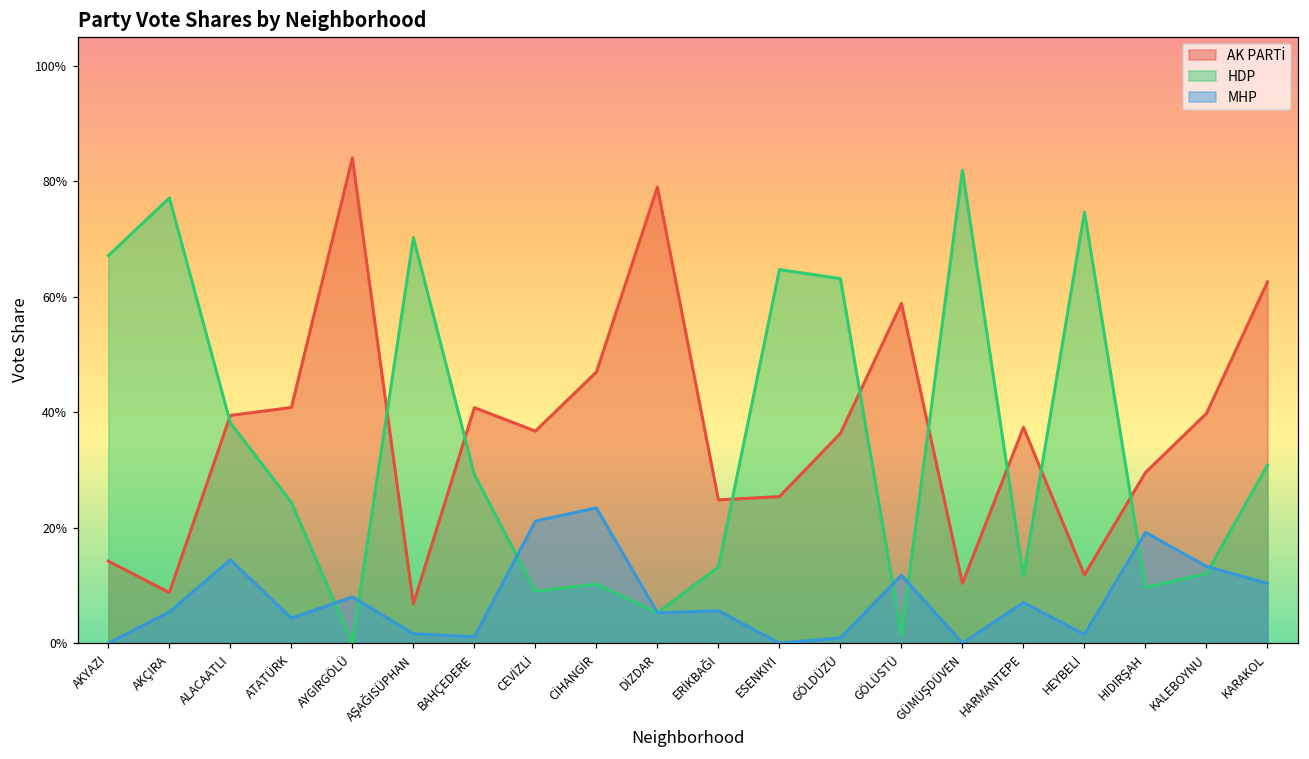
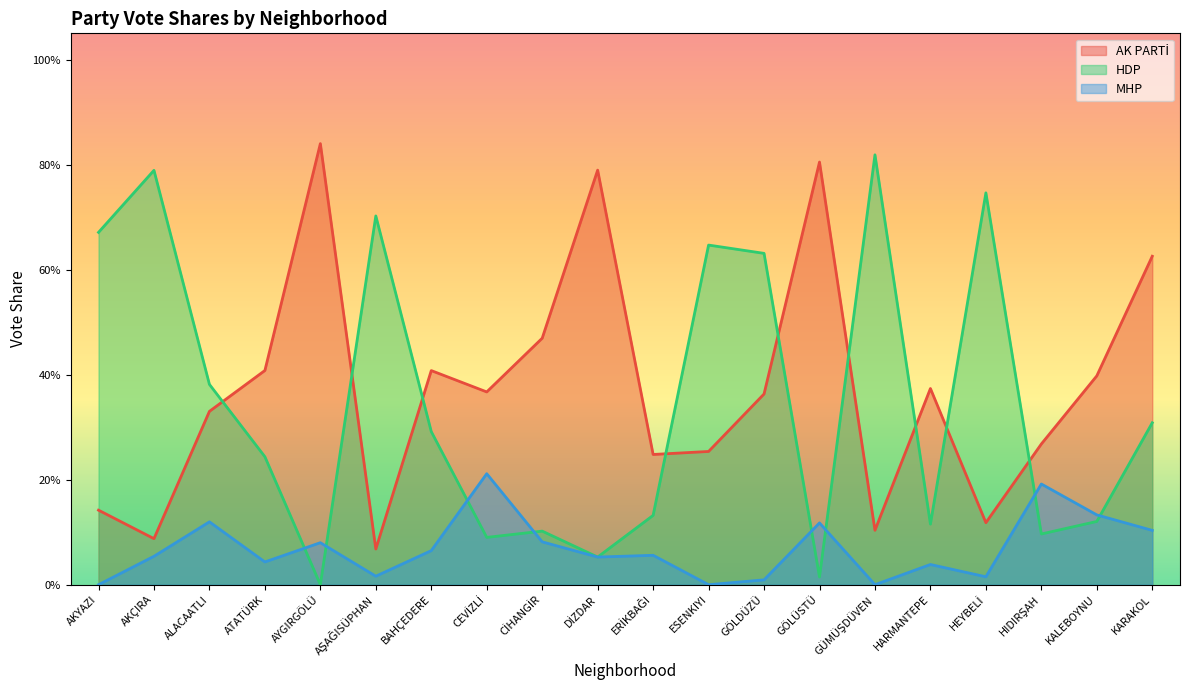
  {
    "AK PARTİ": {
      "AKYAZI": "14%",
      "AKÇIRA": "9%",
-     "ALACAATLI": "39%",
+     "ALACAATLI": "33%",
      "ATATÜRK": "41%",
      "AYGIRGÖLÜ": "84%",
      "AŞAĞISÜPHAN": "7%",
      "BAHÇEDERE": "41%",
      "CEVİZLİ": "37%",
      "CİHANGİR": "47%",
      "DİZDAR": "79%",
      "ERİKBAĞI": "25%",
      "ESENKIYI": "25%",
      "GÖLDÜZÜ": "36%",
-     "GÖLÜSTÜ": "59%",
+     "GÖLÜSTÜ": "80%",
      "GÜMÜŞDÜVEN": "10%",
      "HARMANTEPE": "37%",
      "HEYBELİ": "12%",
-     "HIDIRŞAH": "30%",
+     "HIDIRŞAH": "27%",
      "KALEBOYNU": "40%",
      "KARAKOL": "63%"
    },
    "HDP": {
      "AKYAZI": "67%",
-     "AKÇIRA": "77%",
+     "AKÇIRA": "79%",
      "ALACAATLI": "38%",
      "ATATÜRK": "24%",
      "AYGIRGÖLÜ": "0%",
      "AŞAĞISÜPHAN": "70%",
      "BAHÇEDERE": "29%",
      "CEVİZLİ": "9%",
      "CİHANGİR": "10%",
      "ERİKBAĞI": "13%",
      "ESENKIYI": "65%",
      "GÖLDÜZÜ": "63%",
      "GÖLÜSTÜ": "1%",
      "GÜMÜŞDÜVEN": "82%",
      "HARMANTEPE": "12%",
      "HEYBELİ": "75%",
      "HIDIRŞAH": "10%",
      "KALEBOYNU": "12%",
      "KARAKOL": "31%"
    },
    "MHP": {
      "AKYAZI": "0%",
      "AKÇIRA": "5%",
-     "ALACAATLI": "14%",
+     "ALACAATLI": "12%",
      "ATATÜRK": "4%",
      "AYGIRGÖLÜ": "8%",
      "AŞAĞISÜPHAN": "2%",
-     "BAHÇEDERE": "1%",
+     "BAHÇEDERE": "6%",
      "CEVİZLİ": "21%",
-     "CİHANGİR": "23%",
+     "CİHANGİR": "8%",
      "ERİKBAĞI": "6%",
      "ESENKIYI": "0%",
      "GÖLDÜZÜ": "1%",
      "GÖLÜSTÜ": "12%",
      "GÜMÜŞDÜVEN": "0%",
-     "HARMANTEPE": "7%",
+     "HARMANTEPE": "4%",
      "HEYBELİ": "2%",
      "HIDIRŞAH": "19%",
      "KALEBOYNU": "13%",
      "KARAKOL": "10%"
    }
  }
